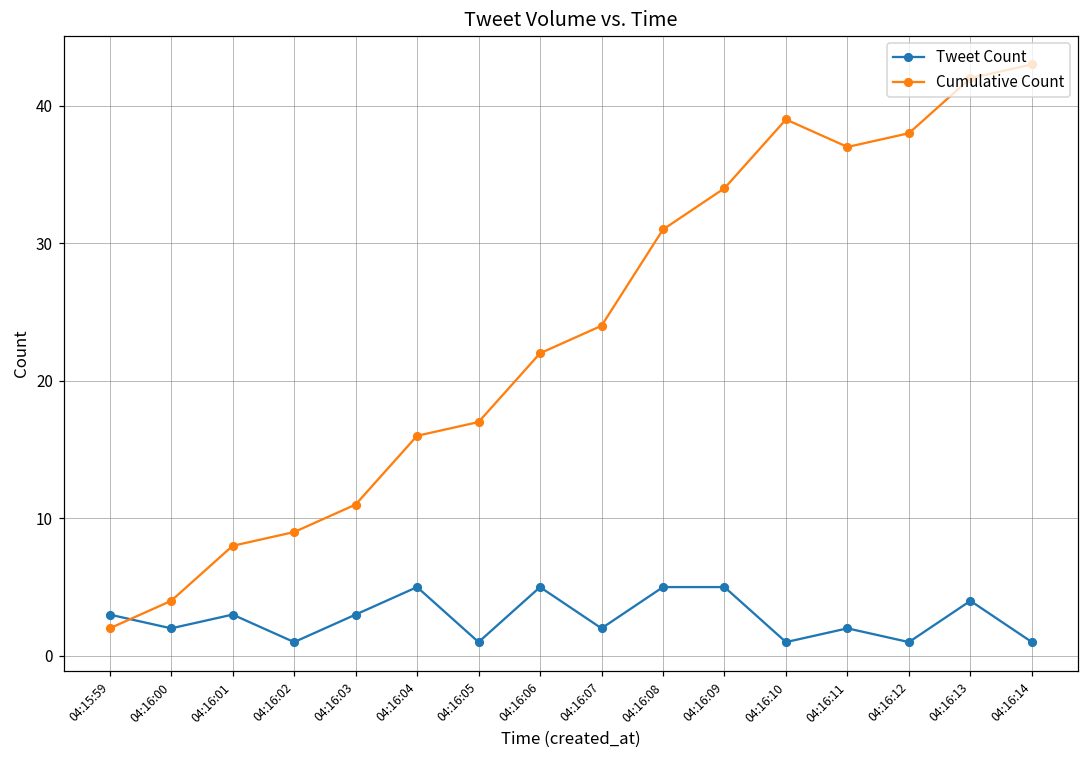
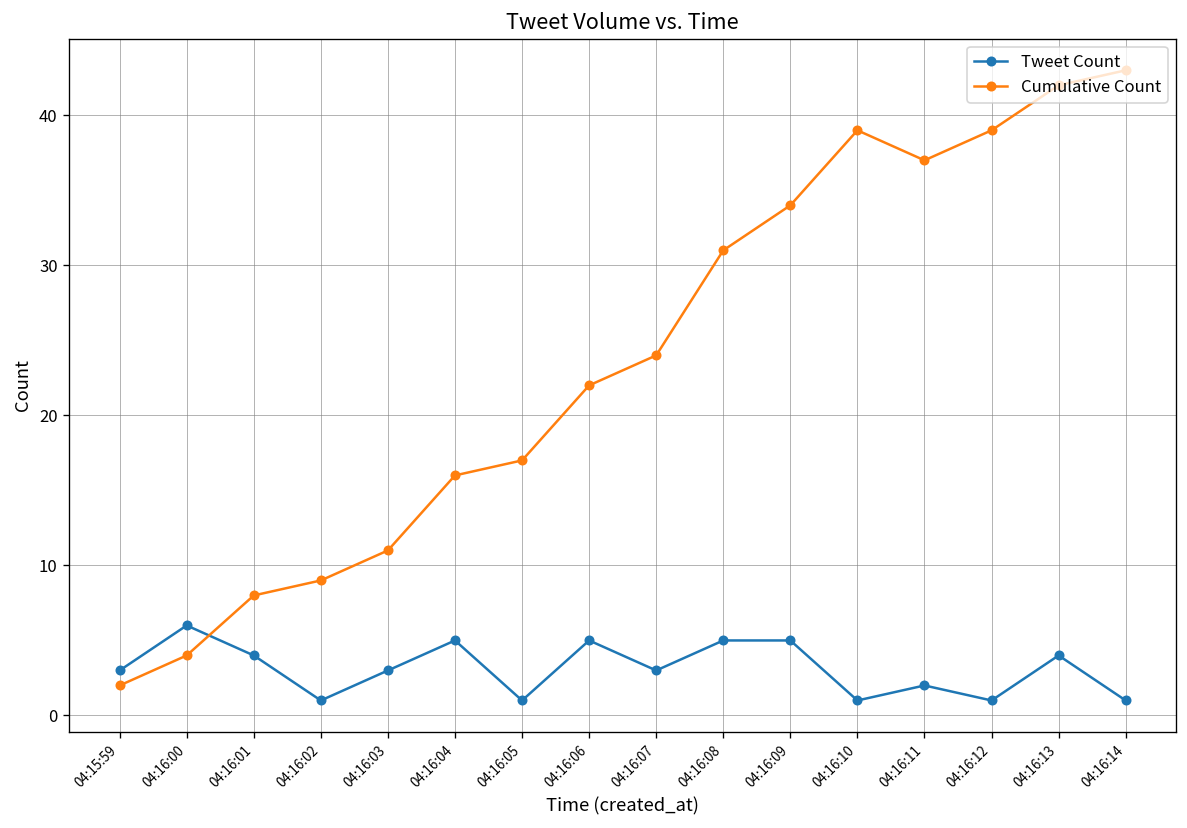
  {
    "Tweet Count": {
      "04:15:59": 3,
-     "04:16:00": 2,
-     "04:16:01": 3,
+     "04:16:00": 6,
+     "04:16:01": 4,
      "04:16:02": 1,
      "04:16:03": 3,
      "04:16:04": 5,
      "04:16:05": 1,
      "04:16:06": 5,
-     "04:16:07": 2,
+     "04:16:07": 3,
      "04:16:08": 5,
      "04:16:09": 5,
      "04:16:10": 1,
      "04:16:11": 2,
      "04:16:12": 1,
      "04:16:13": 4,
      "04:16:14": 1
    },
    "Cumulative Count": {
      "04:15:59": 2,
      "04:16:00": 4,
      "04:16:01": 8,
      "04:16:02": 9,
      "04:16:03": 11,
      "04:16:04": 16,
      "04:16:05": 17,
      "04:16:06": 22,
      "04:16:07": 24,
      "04:16:08": 31,
      "04:16:09": 34,
      "04:16:10": 39,
      "04:16:11": 37,
-     "04:16:12": 38
+     "04:16:12": 39
    }
  }
